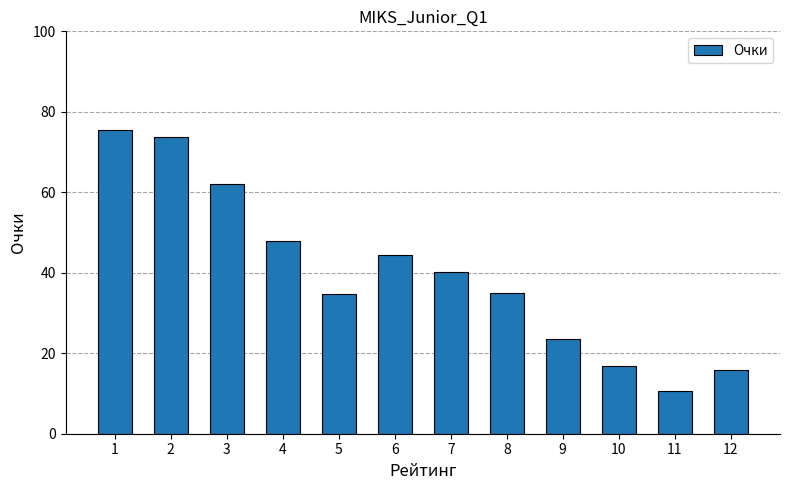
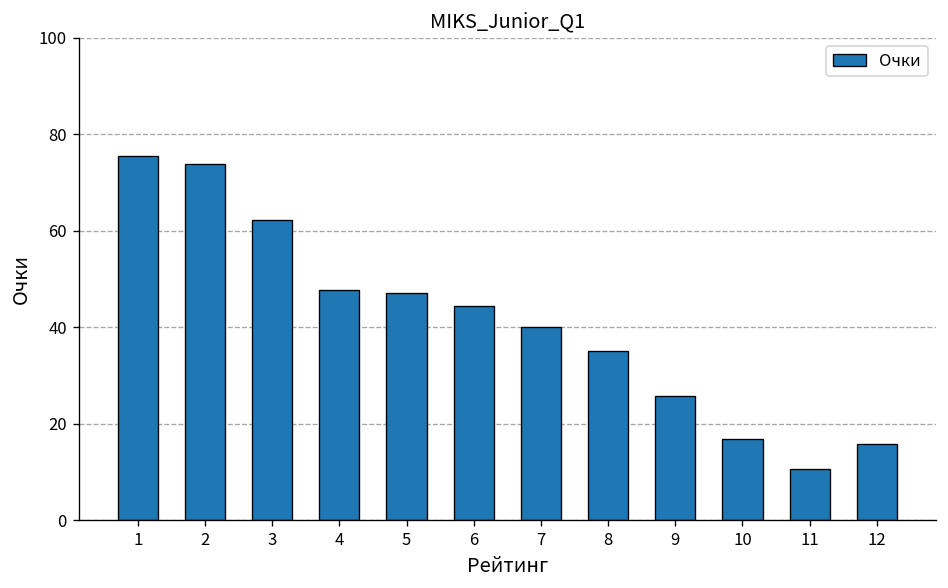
  {
    "1": 76,
    "2": 74,
    "3": 62,
    "4": 48,
-   "5": 35,
+   "5": 47,
    "6": 45,
    "7": 40,
    "8": 35,
-   "9": 23,
+   "9": 26,
    "10": 17,
    "11": 11,
    "12": 16
  }
